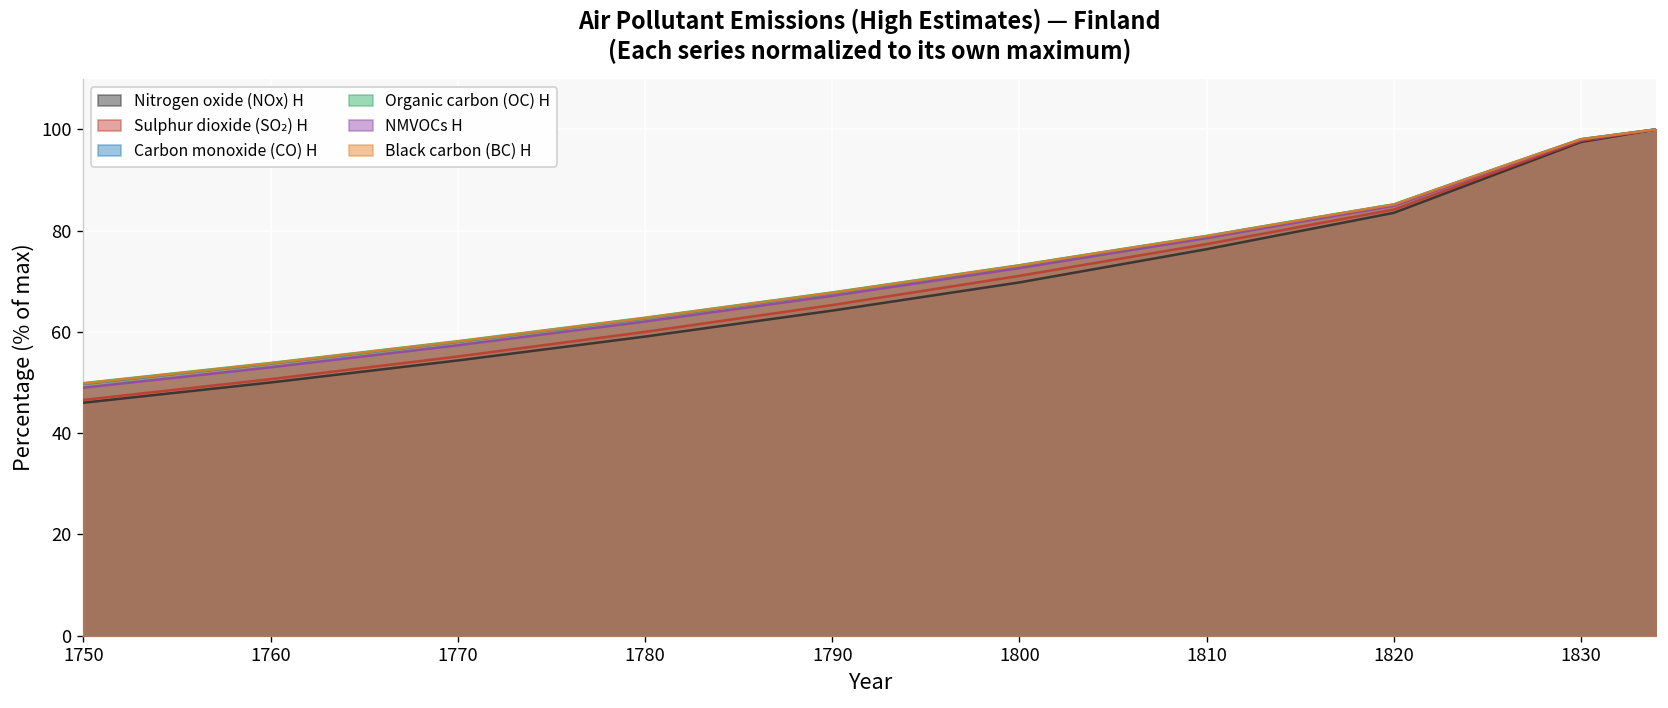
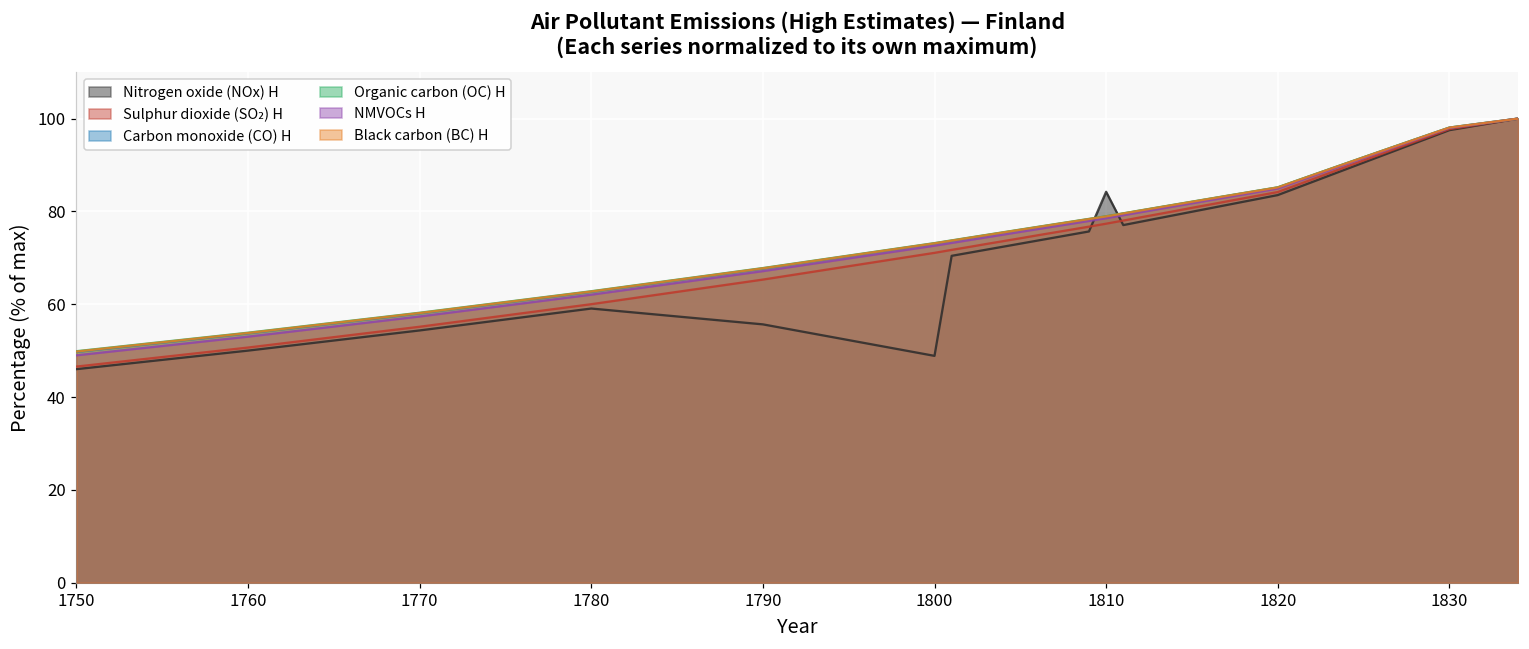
  {
    "Nitrogen oxide (NOx) H": {
      "1760": 50,
      "1770": 54,
      "1780": 59,
-     "1790": 64,
-     "1800": 70,
-     "1810": 76,
+     "1790": 56,
+     "1800": 49,
+     "1810": 84,
      "1820": 84
    },
    "NMVOCs H": {
      "1750": 49,
      "1760": 53,
      "1770": 57,
      "1780": 62
    }
  }
